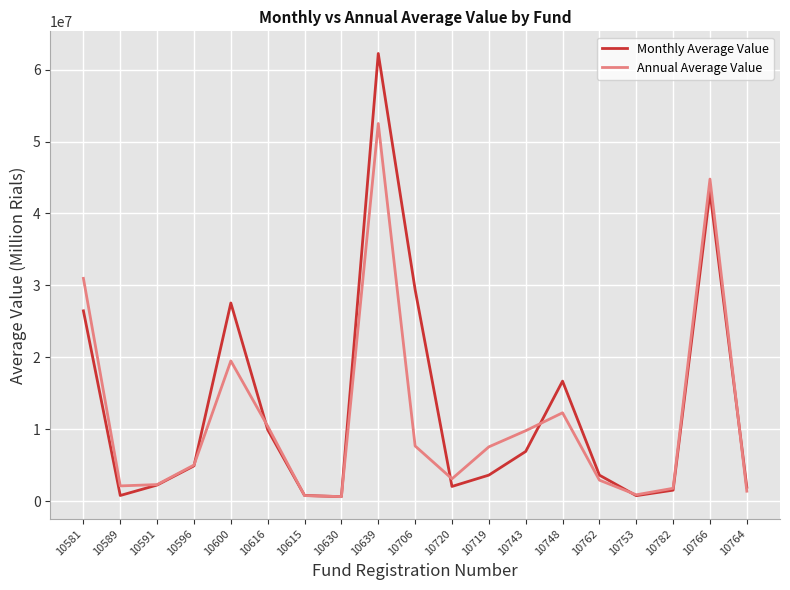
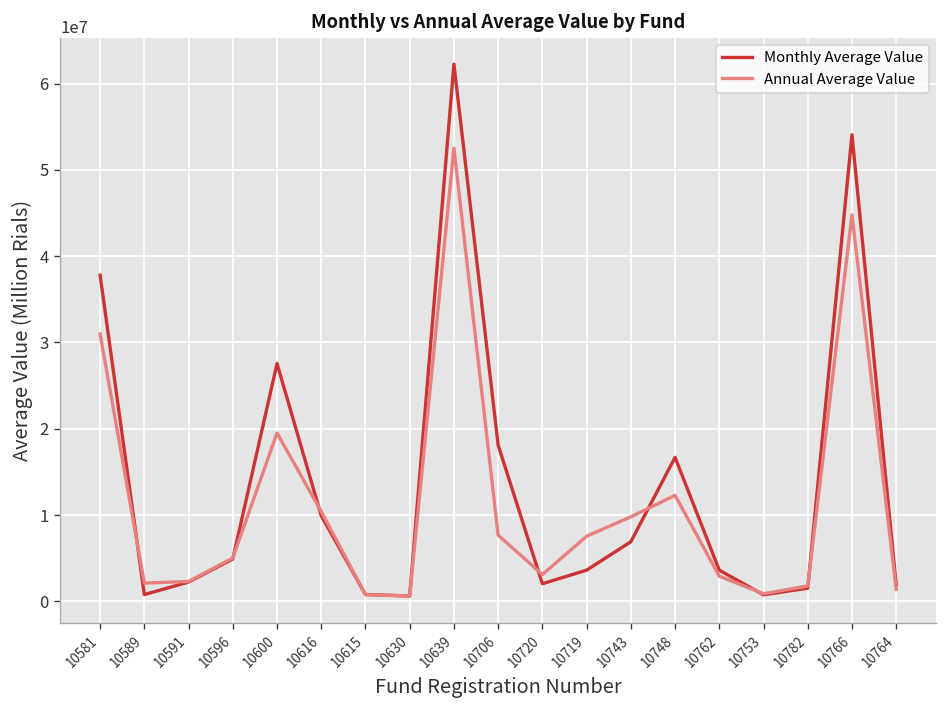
  {
    "Monthly Average Value": {
-     "10581": 26000000,
+     "10581": 38000000,
      "10589": 1000000,
      "10600": 28000000,
      "10616": 10000000,
      "10639": 62000000,
-     "10706": 29000000,
+     "10706": 18000000,
      "10720": 2000000,
      "10719": 4000000,
      "10743": 7000000,
      "10748": 17000000,
      "10762": 4000000,
-     "10766": 43000000,
+     "10766": 54000000,
      "10764": 2000000
    },
    "Annual Average Value": {
      "10581": 31000000,
      "10589": 2000000,
      "10600": 19000000,
      "10616": 10000000,
      "10639": 53000000,
      "10706": 8000000,
      "10720": 3000000,
      "10719": 8000000,
      "10743": 10000000,
      "10748": 12000000,
      "10762": 3000000,
      "10766": 45000000,
      "10764": 1000000
    }
  }
